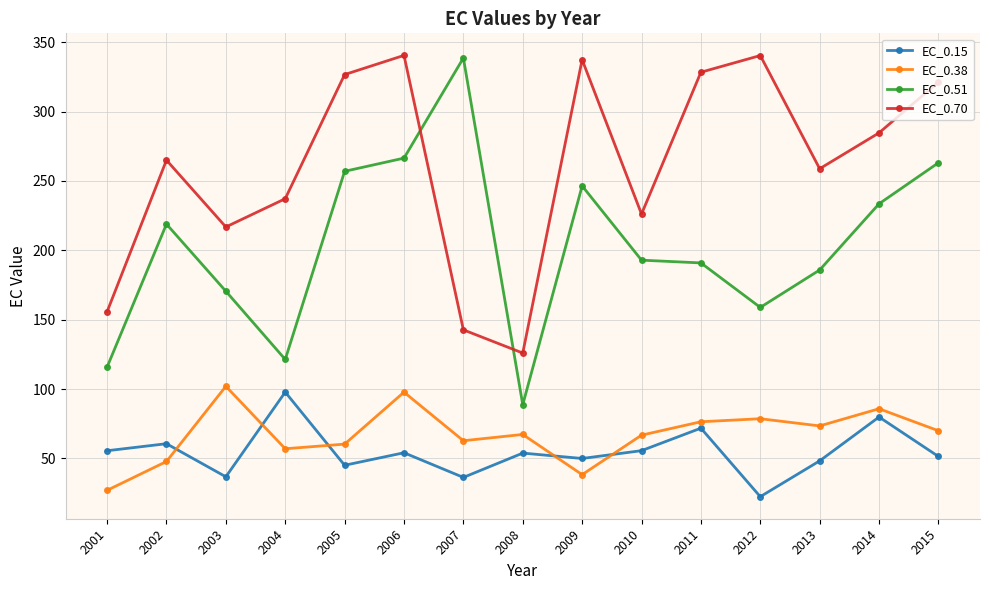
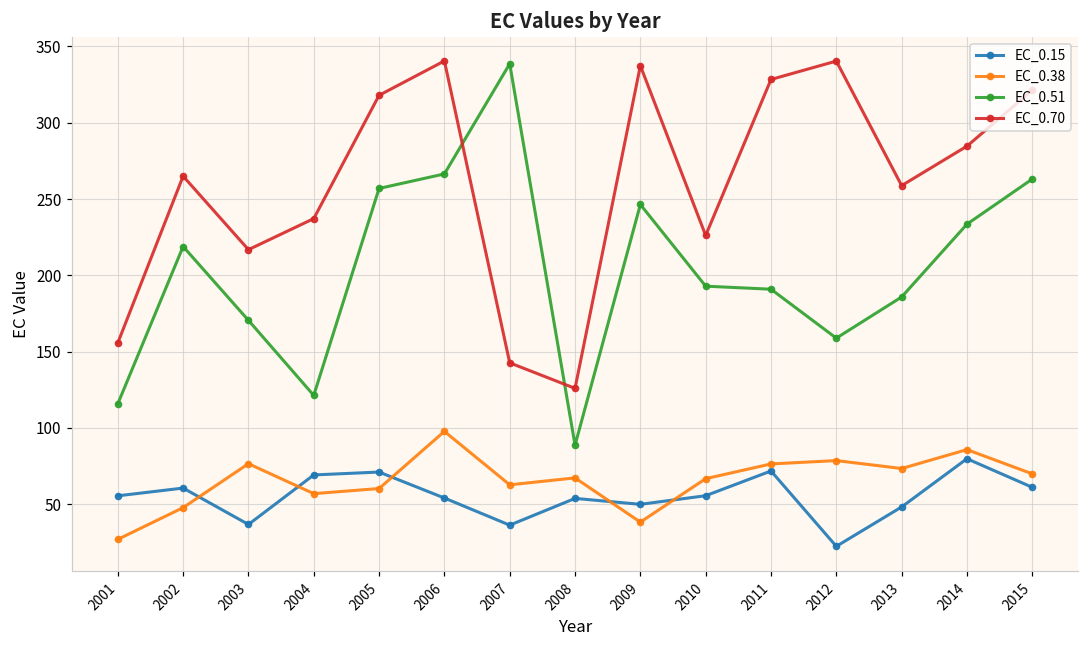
  {
    "EC_0.15": {
      "2001": 56,
      "2002": 61,
      "2003": 37,
-     "2004": 98,
-     "2005": 45,
+     "2004": 69,
+     "2005": 71,
      "2006": 54,
      "2007": 36,
      "2008": 54,
      "2009": 50,
      "2010": 56,
      "2011": 72,
      "2012": 22,
      "2013": 48,
      "2014": 80,
-     "2015": 51
+     "2015": 61
    },
    "EC_0.38": {
      "2001": 27,
      "2002": 48,
-     "2003": 102,
+     "2003": 77,
      "2004": 57,
      "2005": 60,
      "2006": 98,
      "2007": 63,
      "2008": 67,
      "2009": 38,
      "2010": 67,
      "2011": 76,
      "2012": 79,
      "2013": 73,
      "2014": 86,
      "2015": 70
    },
    "EC_0.51": {
      "2001": 116,
      "2002": 219,
      "2003": 171,
      "2004": 121,
      "2005": 257,
      "2006": 266,
      "2007": 339,
      "2008": 89,
      "2009": 246,
      "2010": 193,
      "2011": 191,
      "2012": 159,
      "2013": 186,
      "2014": 234,
      "2015": 263
    },
    "EC_0.70": {
      "2001": 156,
      "2002": 265,
      "2003": 217,
      "2004": 237,
-     "2005": 327,
+     "2005": 318,
      "2006": 341,
      "2007": 143,
      "2008": 126,
      "2009": 337,
      "2010": 226,
      "2011": 328,
      "2012": 340,
      "2013": 259,
      "2014": 285
    }
  }
